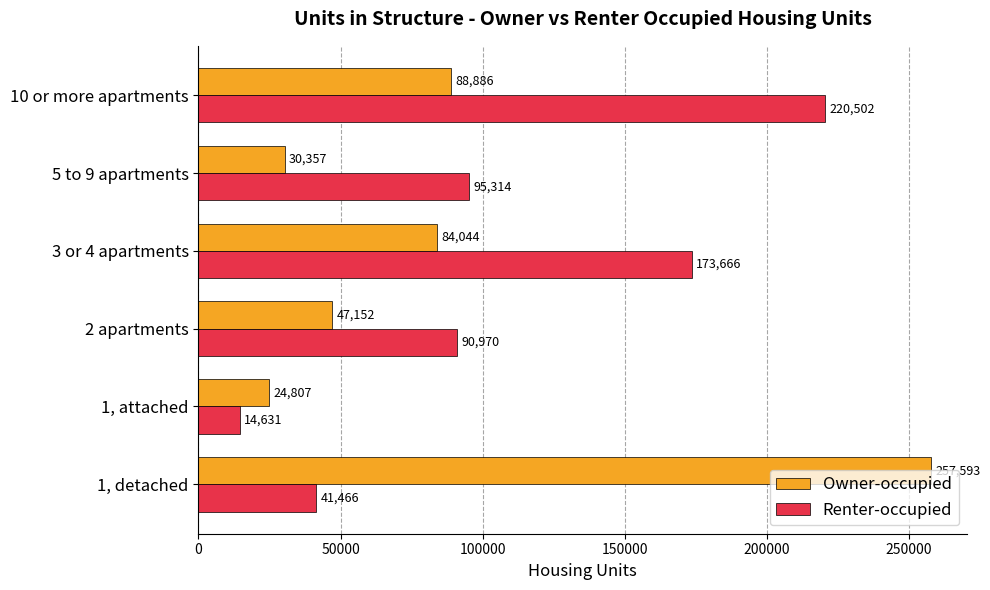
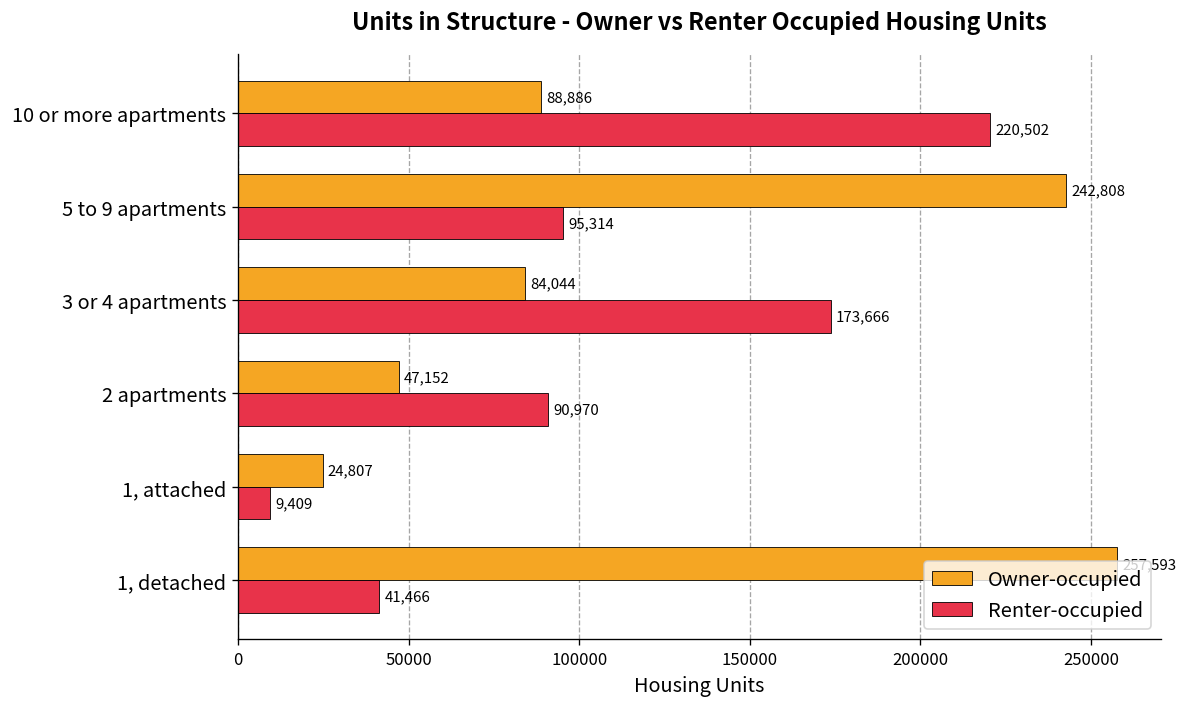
  {
    "Owner-occupied": {
      "10 or more apartments": "88,886",
-     "5 to 9 apartments": "30,357",
+     "5 to 9 apartments": "242,808",
      "3 or 4 apartments": "84,044",
      "2 apartments": "47,152",
      "1, attached": "24,807"
    },
    "Renter-occupied": {
      "10 or more apartments": "220,502",
      "5 to 9 apartments": "95,314",
      "3 or 4 apartments": "173,666",
      "2 apartments": "90,970",
-     "1, attached": "14,631",
+     "1, attached": "9,409",
      "1, detached": "41,466"
    }
  }
